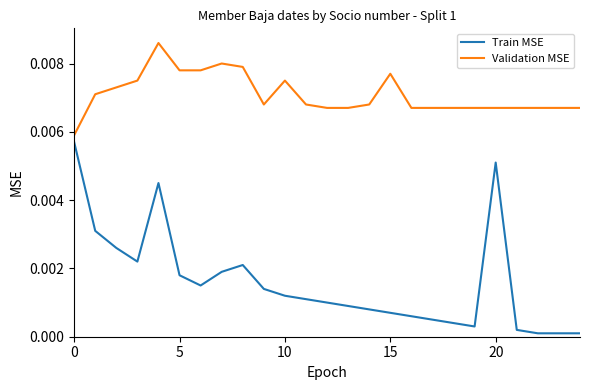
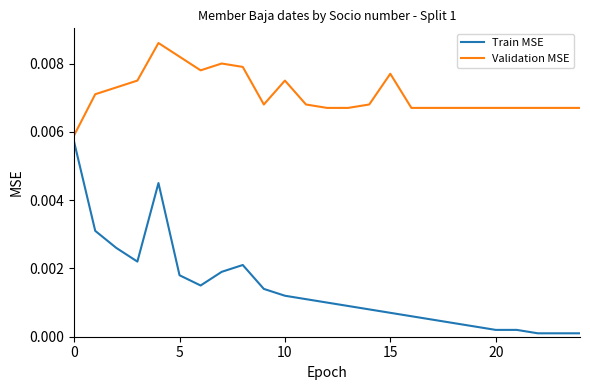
  {
    "Train MSE": {
      "0": 0.0057,
      "5": 0.0018,
      "10": 0.0012,
      "15": 0.0007,
-     "20": 0.0051
+     "20": 0.0002
    },
    "Validation MSE": {
      "0": 0.0059,
-     "5": 0.0078,
+     "5": 0.0082,
      "10": 0.0075,
      "15": 0.0077,
      "20": 0.0067
    }
  }
